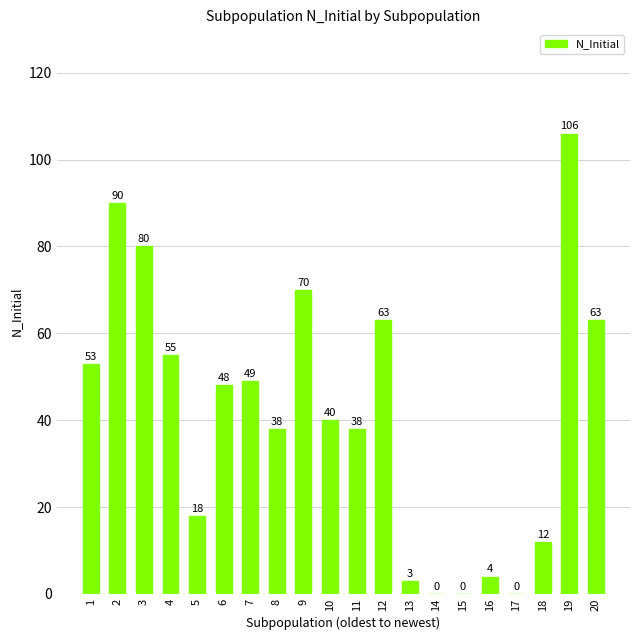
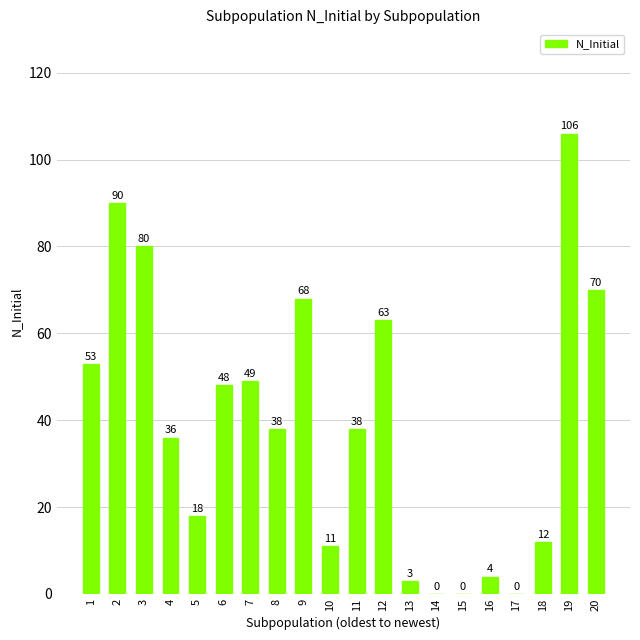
  {
    "1": 53,
    "2": 90,
    "3": 80,
-   "4": 55,
+   "4": 36,
    "5": 18,
    "6": 48,
    "7": 49,
    "8": 38,
-   "9": 70,
-   "10": 40,
+   "9": 68,
+   "10": 11,
    "11": 38,
    "12": 63,
    "13": 3,
    "14": 0,
    "15": 0,
    "16": 4,
    "17": 0,
    "18": 12,
    "19": 106,
-   "20": 63
+   "20": 70
  }
